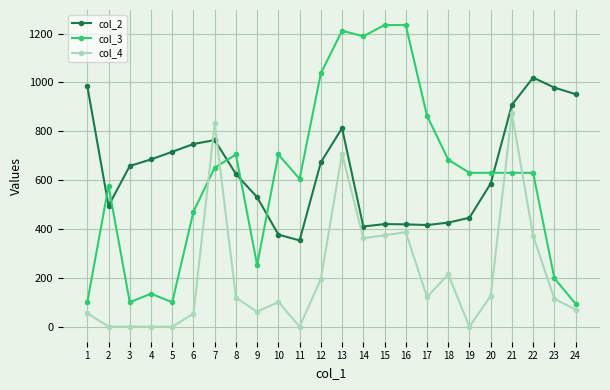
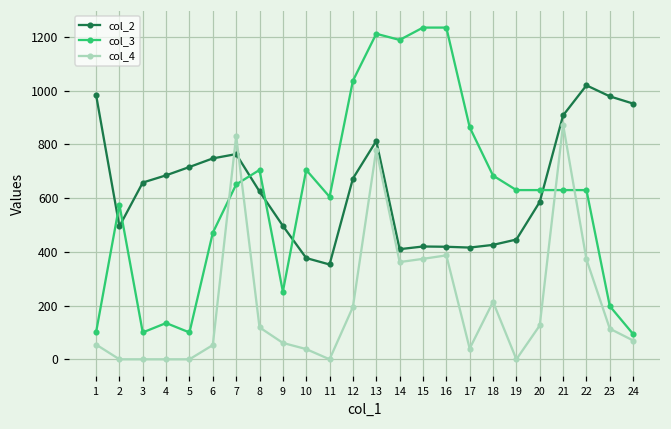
  {
    "col_2": {
      "1": 990,
      "2": 500,
      "3": 660,
      "4": 690,
      "5": 720,
      "6": 750,
      "7": 760,
      "8": 630,
-     "9": 530,
+     "9": 500,
      "10": 380,
      "11": 350,
      "12": 670,
      "13": 810,
      "14": 410,
      "15": 420,
      "16": 420,
      "17": 420,
      "18": 430,
      "19": 450,
      "20": 590,
      "21": 910,
      "22": 1020,
      "23": 980,
      "24": 950
    },
    "col_3": {
      "1": 100,
      "2": 580,
      "3": 100,
      "4": 140,
      "5": 100,
      "6": 470,
      "7": 650,
      "8": 710,
      "9": 250,
      "10": 710,
      "11": 610,
      "12": 1040,
      "13": 1210,
      "14": 1190,
      "15": 1240,
      "16": 1240,
      "17": 860,
      "18": 680,
      "19": 630,
      "20": 630,
      "21": 630,
      "22": 630,
      "23": 200,
      "24": 90
    },
    "col_4": {
      "1": 60,
      "2": 0,
      "3": 0,
      "4": 0,
      "5": 0,
      "6": 50,
      "7": 830,
      "8": 120,
      "9": 60,
-     "10": 100,
+     "10": 40,
      "11": 0,
      "12": 200,
-     "13": 710,
+     "13": 780,
      "14": 360,
      "15": 370,
      "16": 390,
-     "17": 120,
+     "17": 40,
      "18": 210,
      "19": 0,
      "20": 130,
      "21": 870,
      "22": 370,
      "23": 110,
      "24": 70
    }
  }
